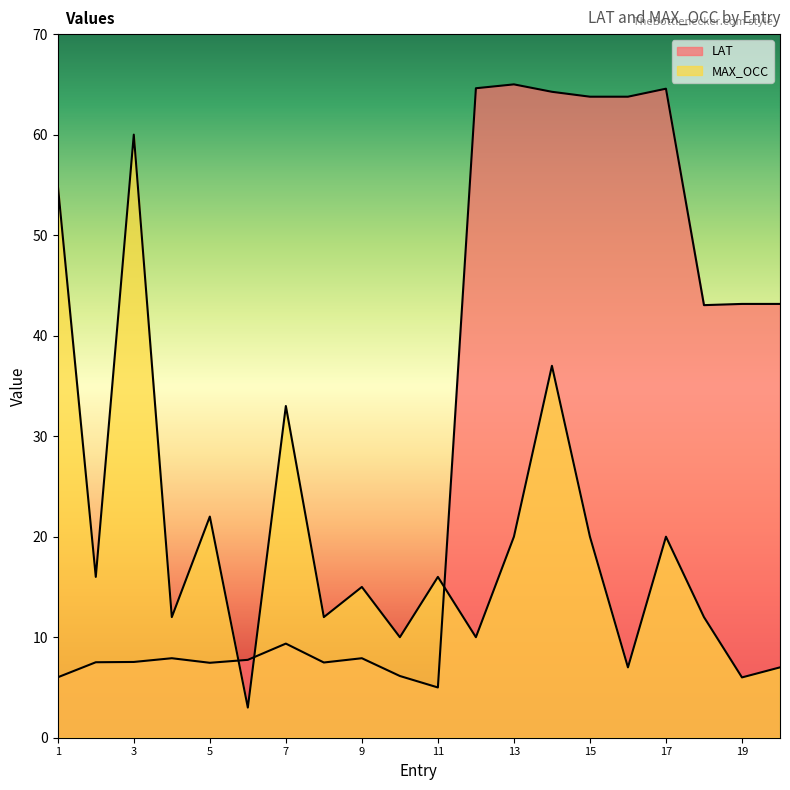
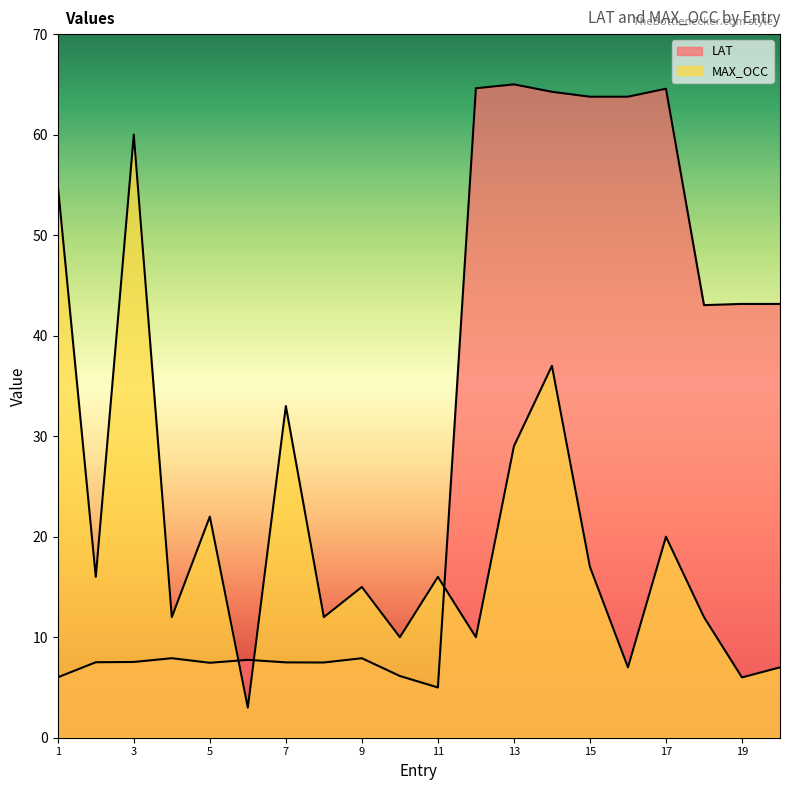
  {
    "LAT": {
      "1": 6.0,
      "3": 7.5,
      "5": 7.5,
-     "7": 9.4,
+     "7": 7.5,
      "9": 7.9,
      "11": 5.0,
      "13": 65.0,
      "15": 63.8,
      "17": 64.6,
      "19": 43.2
    },
    "MAX_OCC": {
      "1": 55,
      "3": 60,
      "5": 22,
      "7": 33,
      "9": 15,
      "11": 16,
-     "13": 20,
-     "15": 20,
+     "13": 29,
+     "15": 17,
      "17": 20,
      "19": 6
    }
  }
